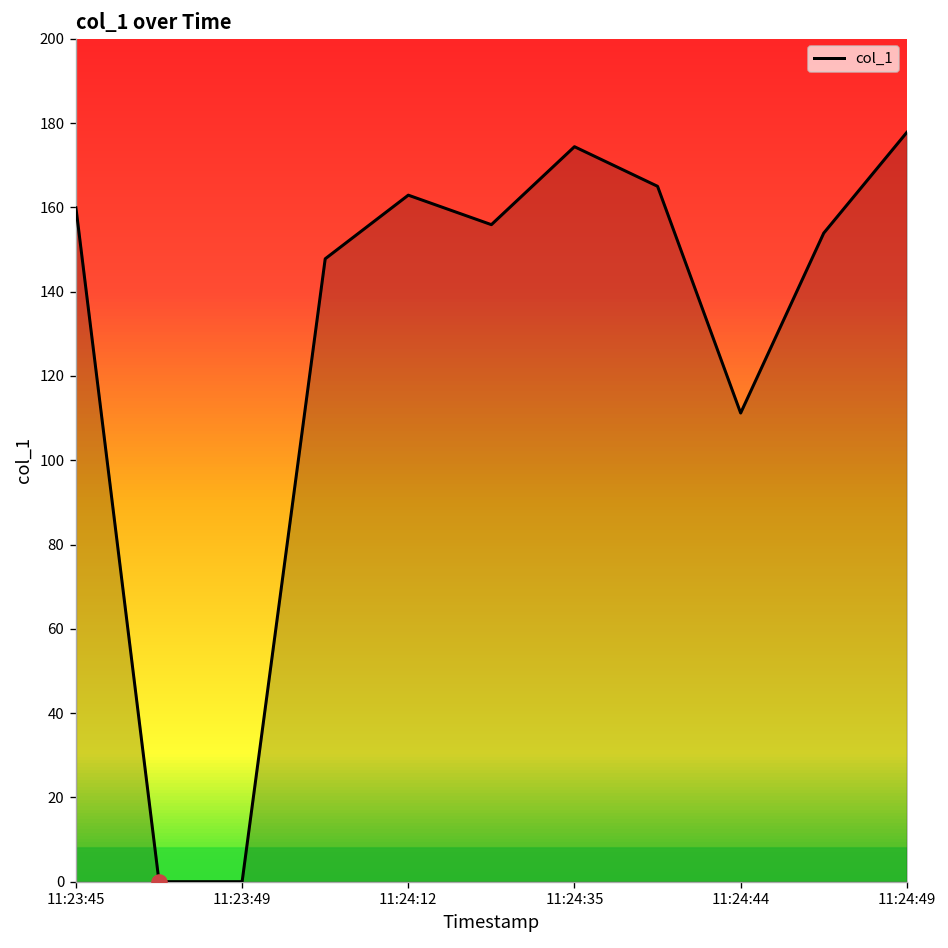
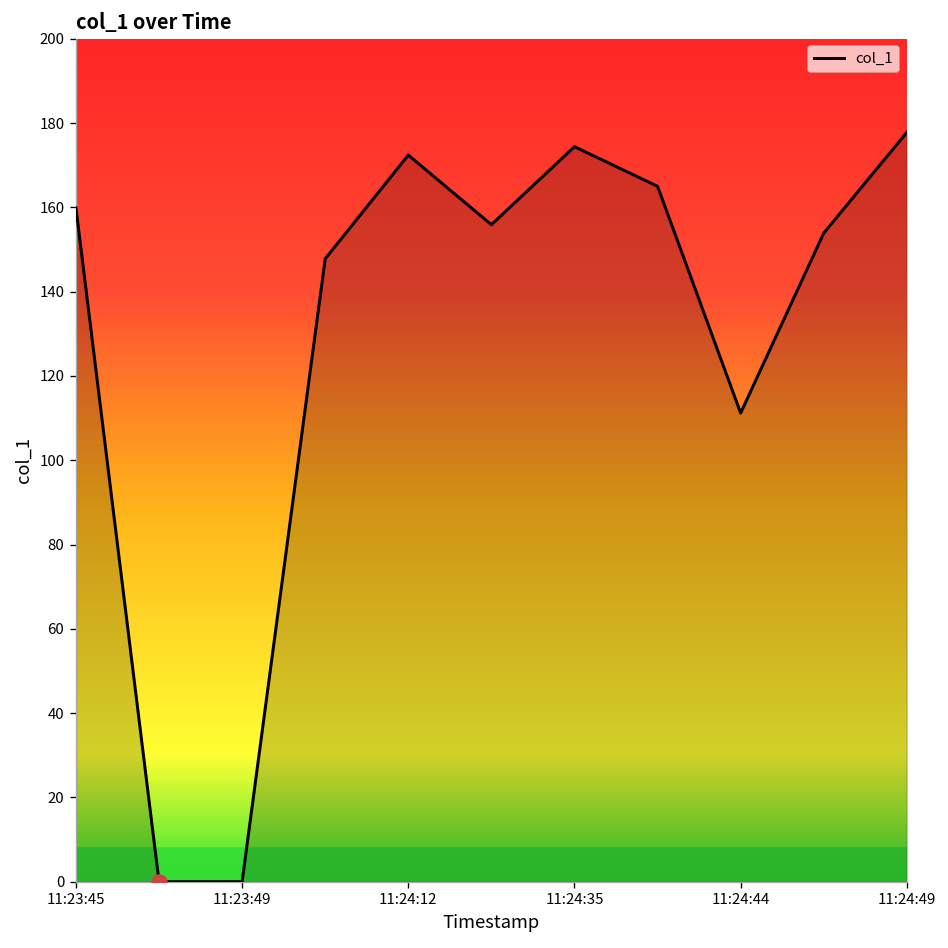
  {
    "col_1": {
      "11:23:45": 160,
-     "11:24:12": 163,
+     "11:24:12": 172,
      "11:24:35": 174,
      "11:24:44": 111,
      "11:24:49": 178
    }
  }
